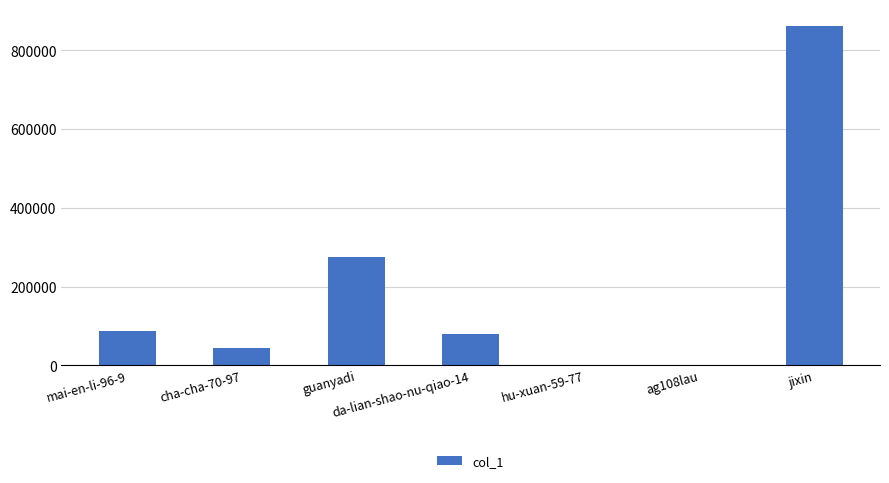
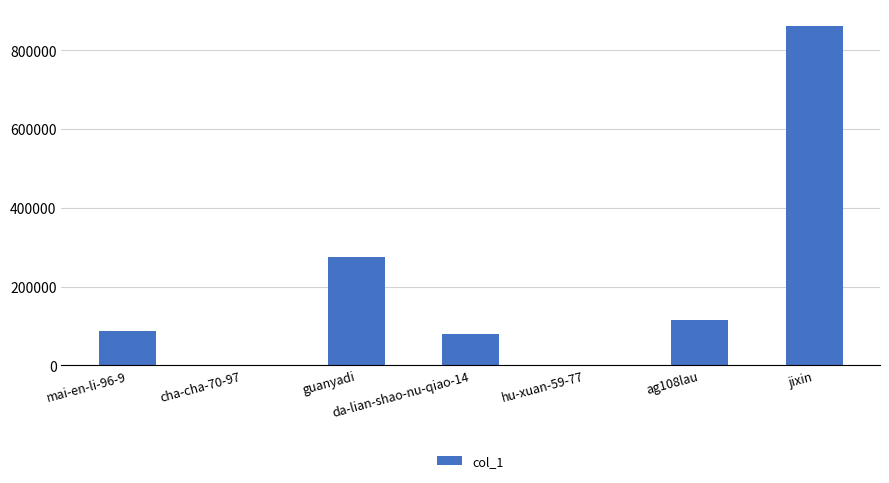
  {
    "mai-en-li-96-9": 90000,
-   "cha-cha-70-97": 40000,
+   "cha-cha-70-97": 0,
    "guanyadi": 280000,
    "da-lian-shao-nu-qiao-14": 80000,
-   "ag108lau": 0,
+   "ag108lau": 110000,
    "jixin": 860000
  }
